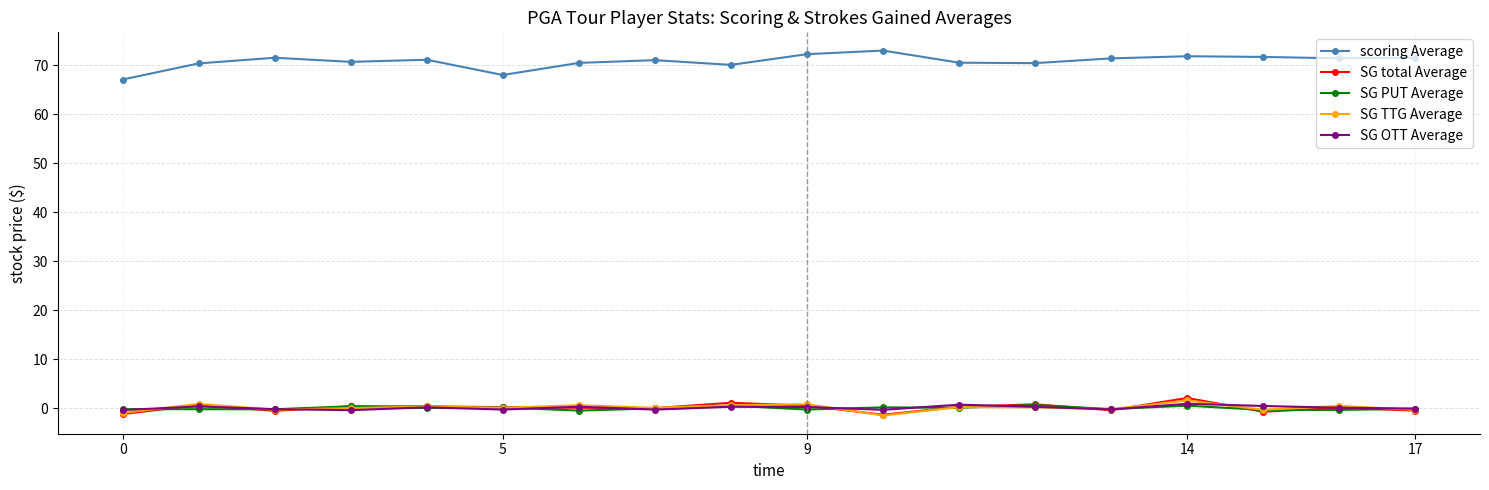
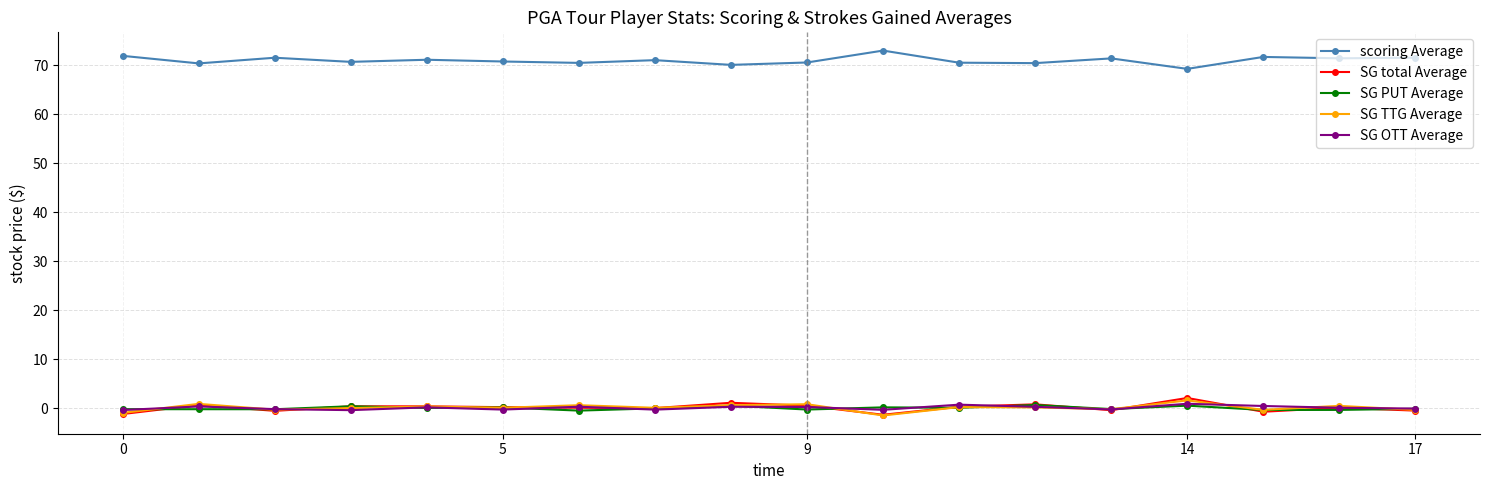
  {
    "scoring Average": {
-     "0": 67,
-     "5": 68,
-     "9": 72,
-     "14": 72
+     "0": 72,
+     "5": 71,
+     "9": 71,
+     "14": 69
    }
  }
